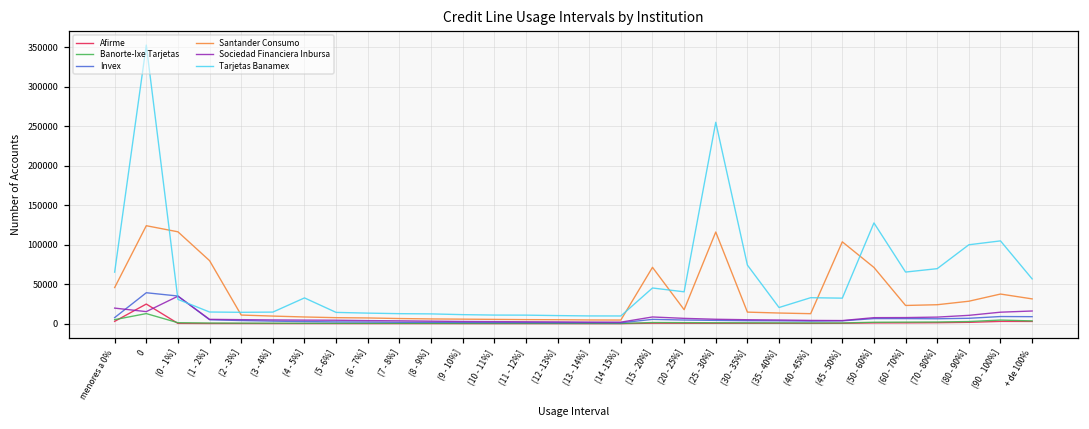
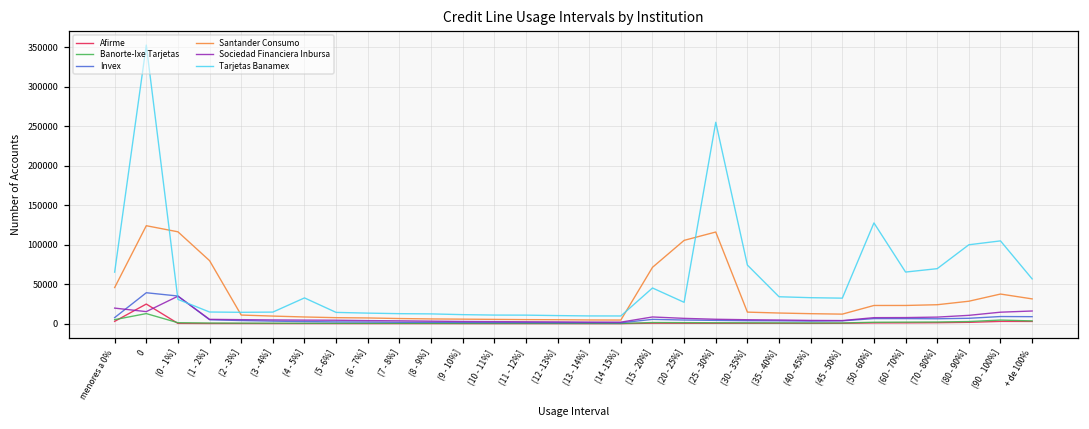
  {
    "Afirme": {
      "0": 20000
    },
    "Invex": {
      "0": 40000,
      "(80 - 90%]": 10000,
      "(90 - 100%]": 10000,
      "+ de 100%": 10000
    },
    "Santander Consumo": {
      "menores a 0%": 50000,
      "0": 120000,
      "(0 - 1%]": 120000,
      "(1 - 2%]": 80000,
      "(3 - 4%]": 10000,
      "(4 - 5%]": 10000,
      "(15 - 20%]": 70000,
-     "(20 - 25%]": 20000,
+     "(20 - 25%]": 110000,
      "(25 - 30%]": 120000,
      "(30 - 35%]": 10000,
      "(35 - 40%]": 10000,
      "(40 - 45%]": 10000,
-     "(45 - 50%]": 100000,
-     "(50 - 60%]": 70000,
+     "(45 - 50%]": 10000,
+     "(50 - 60%]": 20000,
      "(60 - 70%]": 20000,
      "(70 - 80%]": 20000,
      "(80 - 90%]": 30000,
      "(90 - 100%]": 40000,
      "+ de 100%": 30000
    },
    "Sociedad Financiera Inbursa": {
      "menores a 0%": 20000,
      "(80 - 90%]": 10000,
      "(90 - 100%]": 10000,
      "+ de 100%": 20000
    },
    "Tarjetas Banamex": {
      "menores a 0%": 70000,
      "(0 - 1%]": 30000,
      "(1 - 2%]": 10000,
      "(3 - 4%]": 10000,
      "(4 - 5%]": 30000,
      "(5 -6%]": 10000,
      "(6 - 7%]": 10000,
      "(7 - 8%]": 10000,
      "(8 - 9%]": 10000,
      "(9 - 10%]": 10000,
      "(10 - 11%]": 10000,
      "(11 - 12%]": 10000,
      "(12 -13%]": 10000,
      "(13 - 14%]": 10000,
      "(14 -15%]": 10000,
      "(15 - 20%]": 50000,
-     "(20 - 25%]": 40000,
+     "(20 - 25%]": 30000,
      "(25 - 30%]": 250000,
      "(30 - 35%]": 70000,
-     "(35 - 40%]": 20000,
+     "(35 - 40%]": 30000,
      "(40 - 45%]": 30000,
      "(45 - 50%]": 30000,
      "(50 - 60%]": 130000,
      "(60 - 70%]": 70000,
      "(70 - 80%]": 70000,
      "(80 - 90%]": 100000,
      "(90 - 100%]": 100000,
      "+ de 100%": 60000
    }
  }
